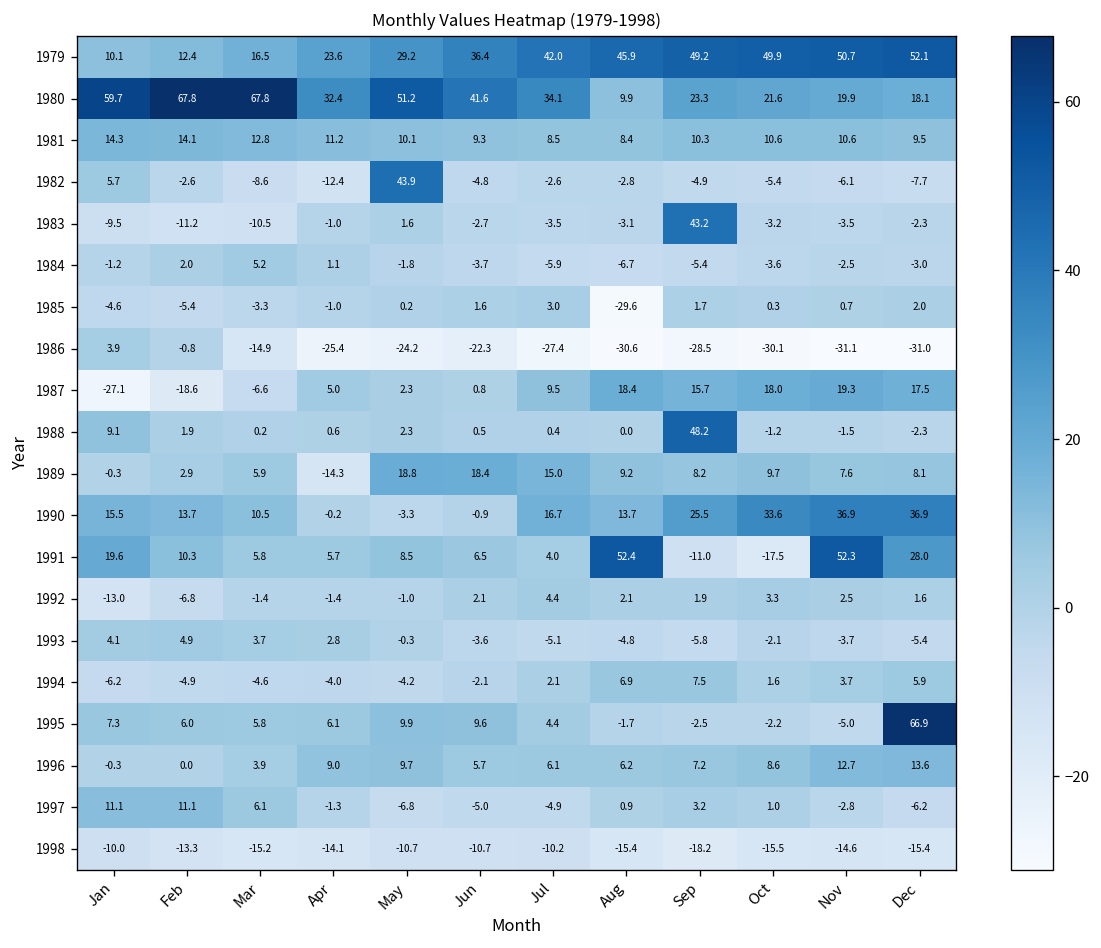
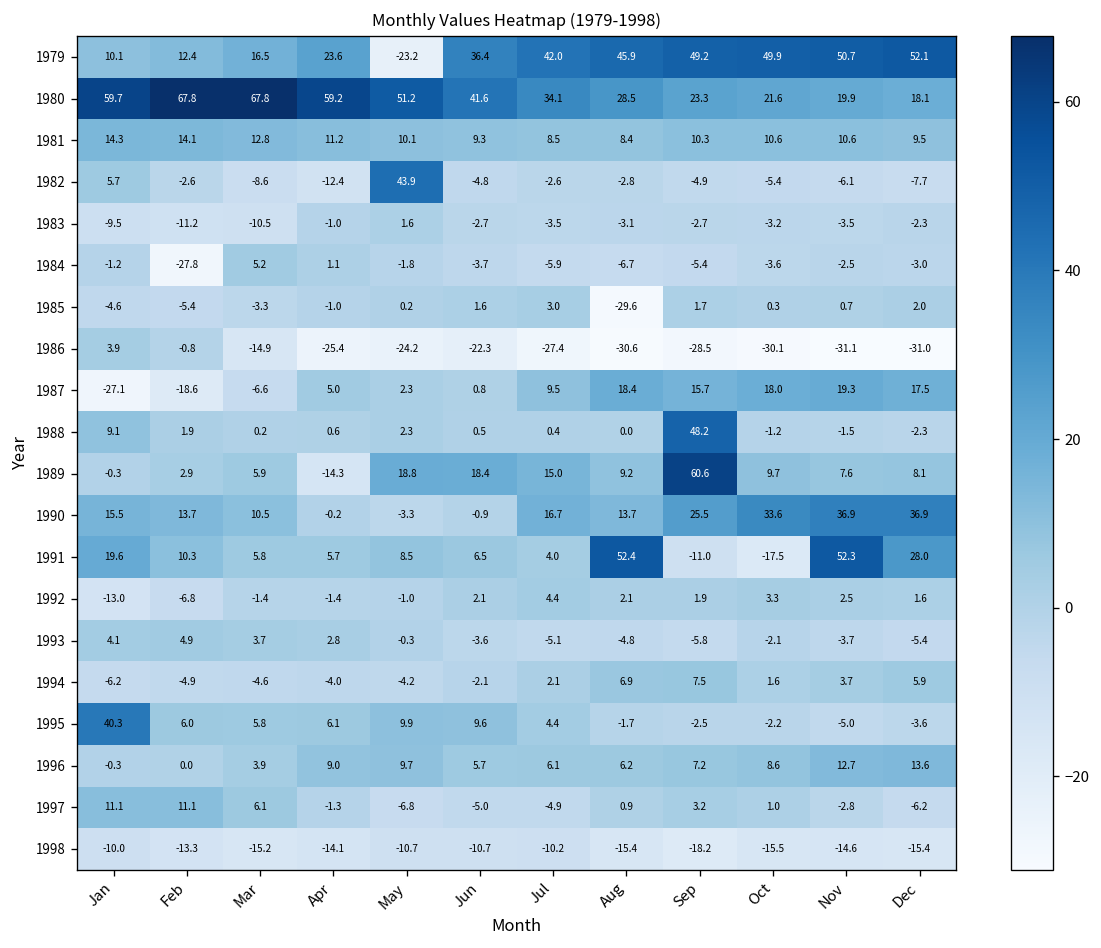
  {
    "1979": {
      "Jan": 10.1,
      "Feb": 12.4,
      "Mar": 16.5,
      "Apr": 23.6,
-     "May": 29.2,
+     "May": -23.2,
      "Jun": 36.4,
      "Jul": 42.0,
      "Aug": 45.9,
      "Sep": 49.2,
      "Oct": 49.9,
      "Nov": 50.7,
      "Dec": 52.1
    },
    "1980": {
      "Jan": 59.7,
      "Feb": 67.8,
      "Mar": 67.8,
-     "Apr": 32.4,
+     "Apr": 59.2,
      "May": 51.2,
      "Jun": 41.6,
      "Jul": 34.1,
-     "Aug": 9.9,
+     "Aug": 28.5,
      "Sep": 23.3,
      "Oct": 21.6,
      "Nov": 19.9,
      "Dec": 18.1
    },
    "1983": {
      "Jan": -9.5,
      "Feb": -11.2,
      "Mar": -10.5,
      "Apr": -1.0,
      "May": 1.6,
      "Jun": -2.7,
      "Jul": -3.5,
      "Aug": -3.1,
-     "Sep": 43.2,
+     "Sep": -2.7,
      "Oct": -3.2,
      "Nov": -3.5,
      "Dec": -2.3
    },
    "1984": {
      "Jan": -1.2,
-     "Feb": 2.0,
+     "Feb": -27.8,
      "Mar": 5.2,
      "Apr": 1.1,
      "May": -1.8,
      "Jun": -3.7,
      "Jul": -5.9,
      "Aug": -6.7,
      "Sep": -5.4,
      "Oct": -3.6,
      "Nov": -2.5,
      "Dec": -3.0
    },
    "1989": {
      "Jan": -0.3,
      "Feb": 2.9,
      "Mar": 5.9,
      "Apr": -14.3,
      "May": 18.8,
      "Jun": 18.4,
      "Jul": 15.0,
      "Aug": 9.2,
-     "Sep": 8.2,
+     "Sep": 60.6,
      "Oct": 9.7,
      "Nov": 7.6,
      "Dec": 8.1
    },
    "1995": {
-     "Jan": 7.3,
+     "Jan": 40.3,
      "Feb": 6.0,
      "Mar": 5.8,
      "Apr": 6.1,
      "May": 9.9,
      "Jun": 9.6,
      "Jul": 4.4,
      "Aug": -1.7,
      "Sep": -2.5,
      "Oct": -2.2,
      "Nov": -5.0,
-     "Dec": 66.9
+     "Dec": -3.6
    }
  }
